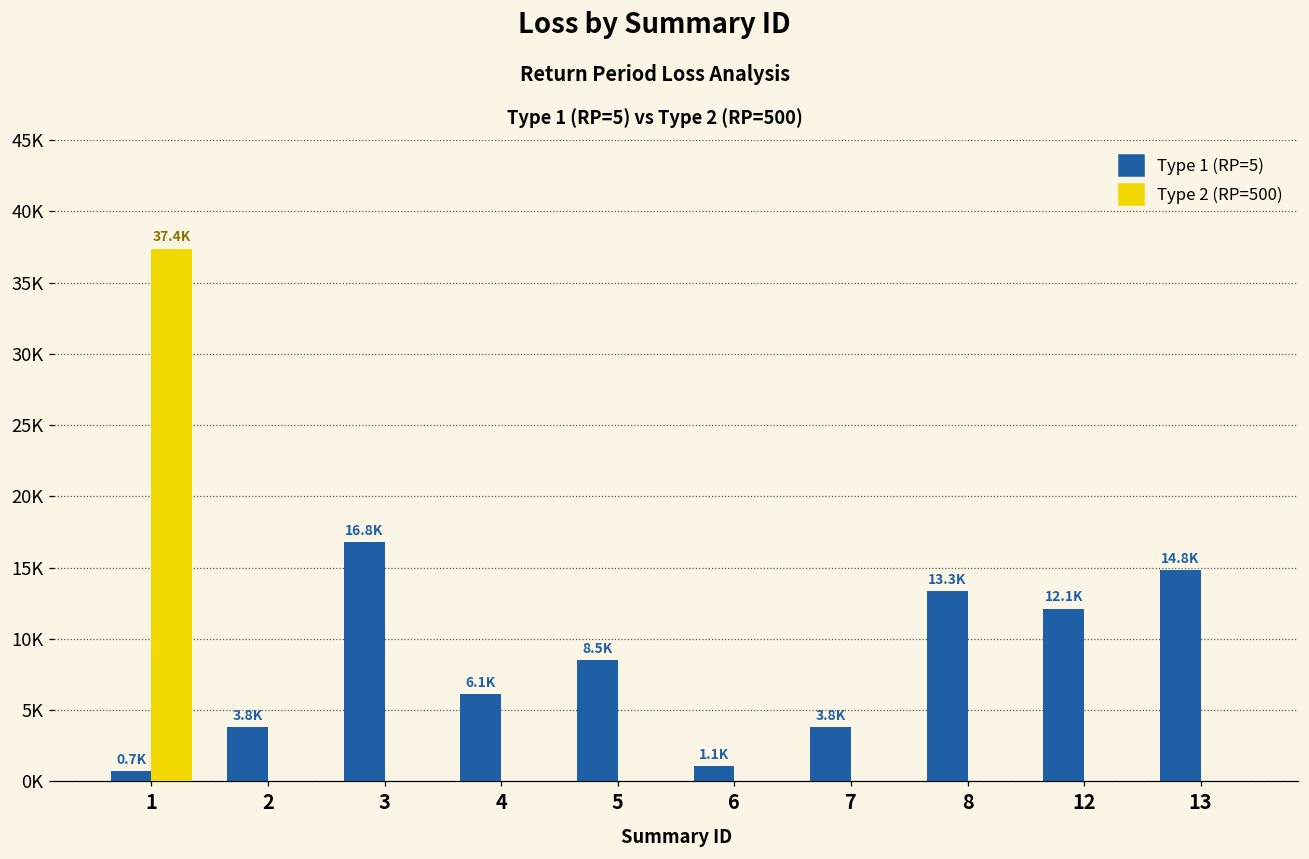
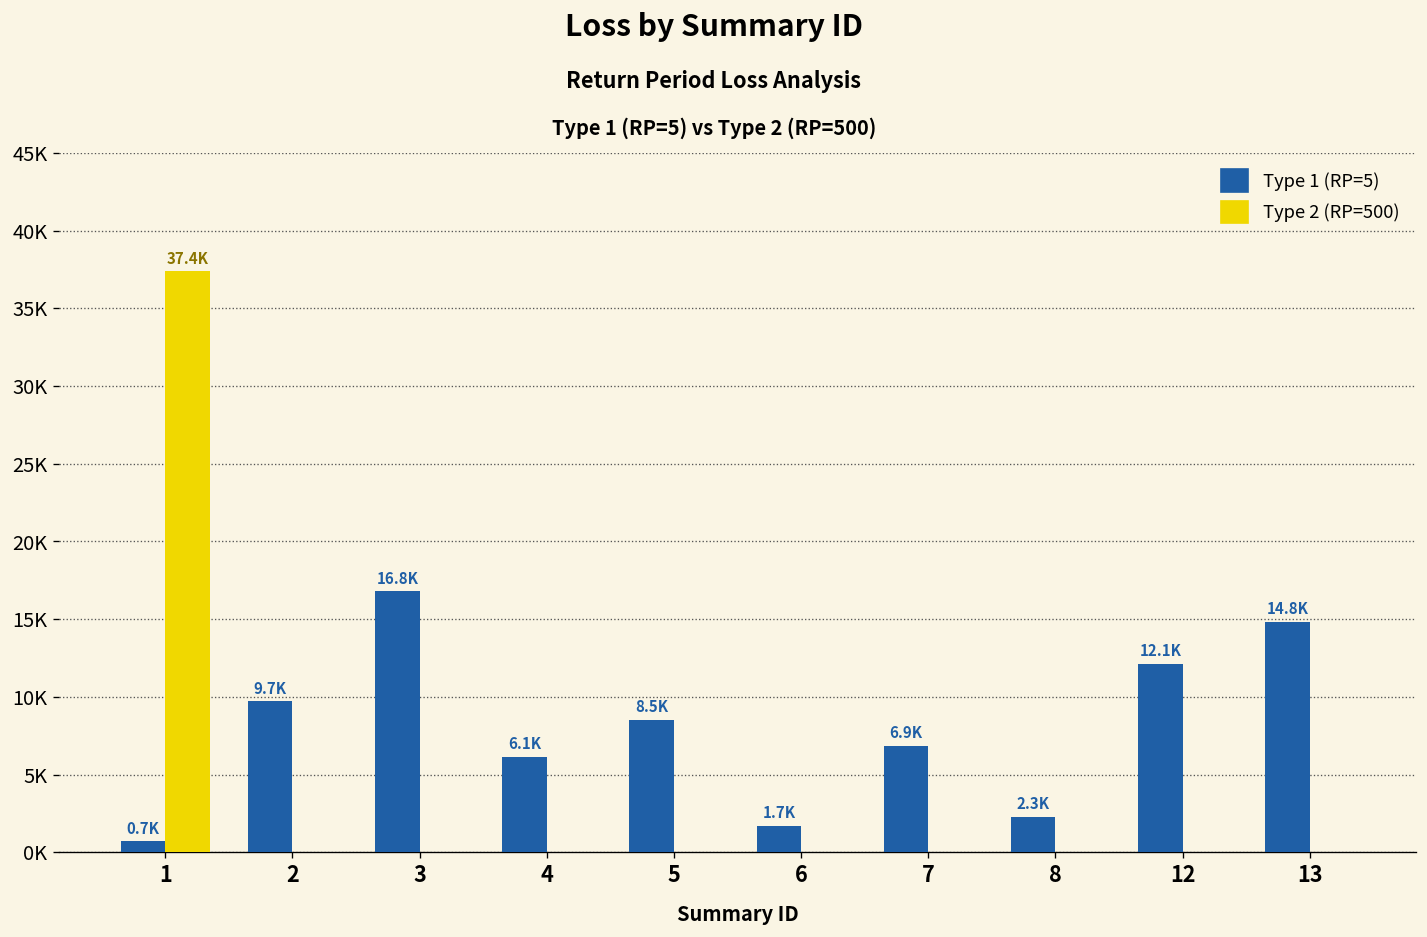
  {
    "Type 1 (RP=5)": {
      "1": "0.7K",
-     "2": "3.8K",
+     "2": "9.7K",
      "3": "16.8K",
      "4": "6.1K",
      "5": "8.5K",
-     "6": "1.1K",
-     "7": "3.8K",
-     "8": "13.3K",
+     "6": "1.7K",
+     "7": "6.9K",
+     "8": "2.3K",
      "12": "12.1K",
      "13": "14.8K"
    },
    "Type 2 (RP=500)": {
      "1": "37.4K"
    }
  }
